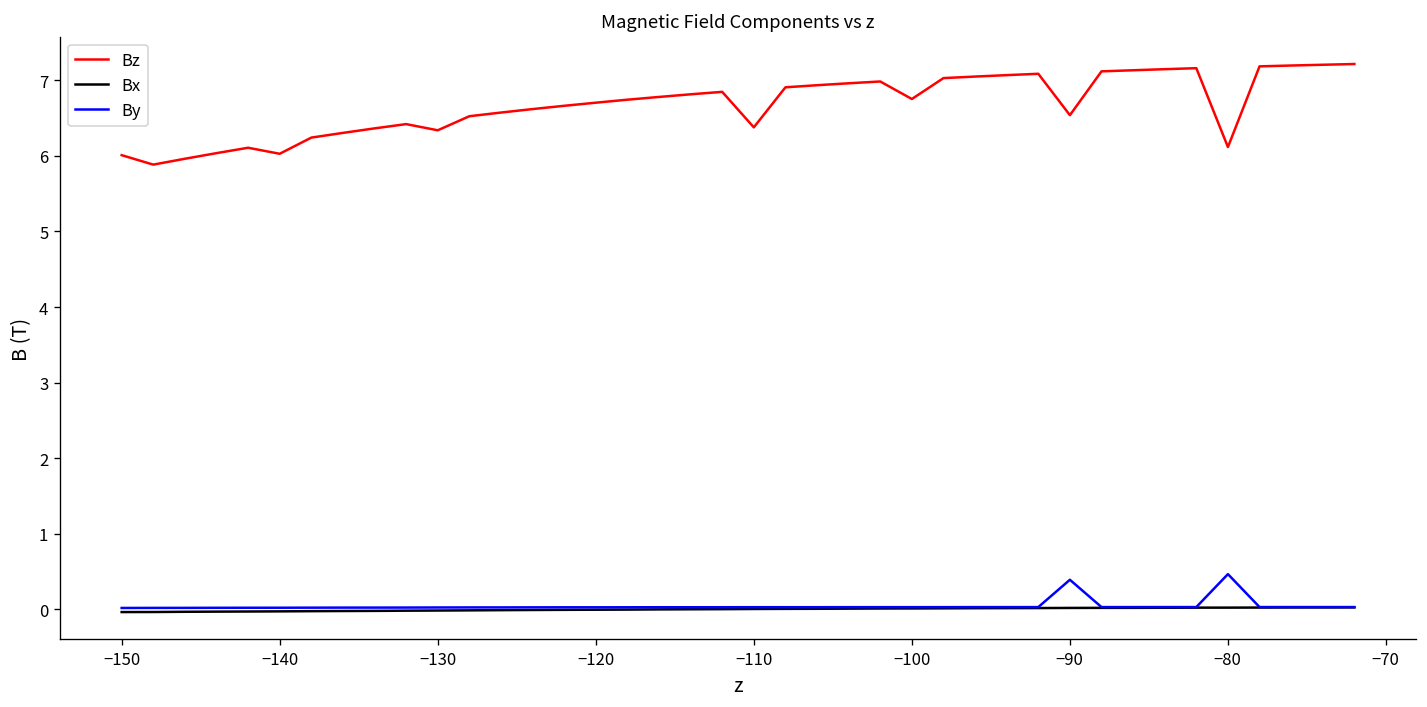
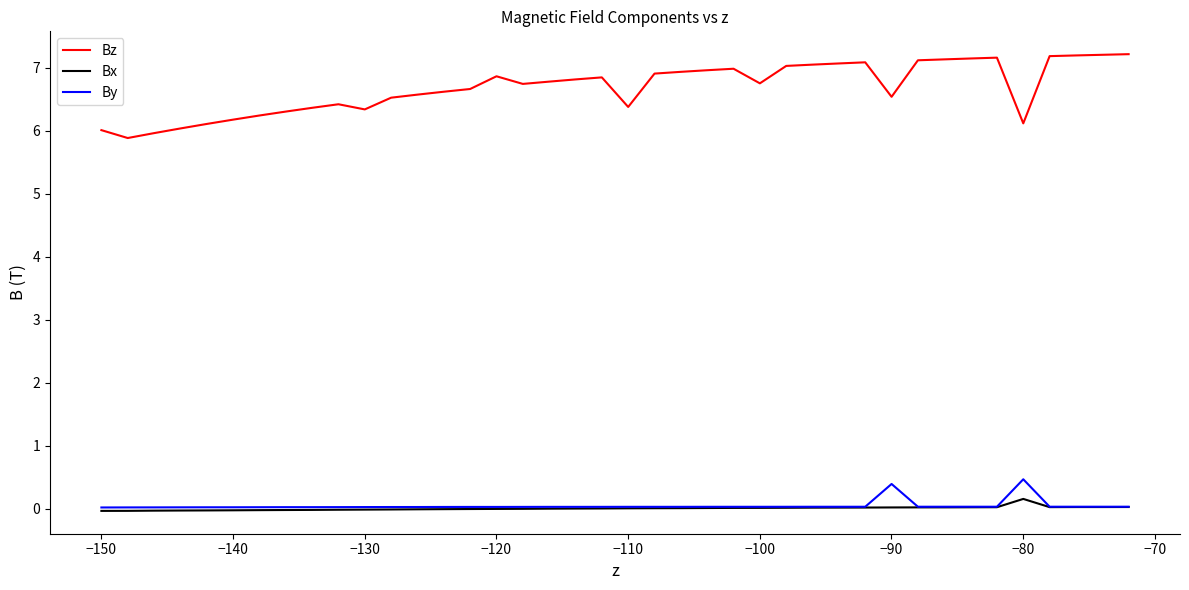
  {
    "Bz": {
      "−150": 6.0,
-     "−140": 6.0,
+     "−140": 6.2,
      "−130": 6.3,
-     "−120": 6.7,
+     "−120": 6.9,
      "−110": 6.4,
      "−100": 6.8,
      "−90": 6.5,
      "−80": 6.1
    },
    "Bx": {
      "−150": 0.0,
      "−140": 0.0,
      "−90": 0.0,
-     "−80": 0.0
+     "−80": 0.2
    },
    "By": {
      "−150": 0.0,
      "−140": 0.0,
      "−90": 0.4,
      "−80": 0.5
    }
  }
